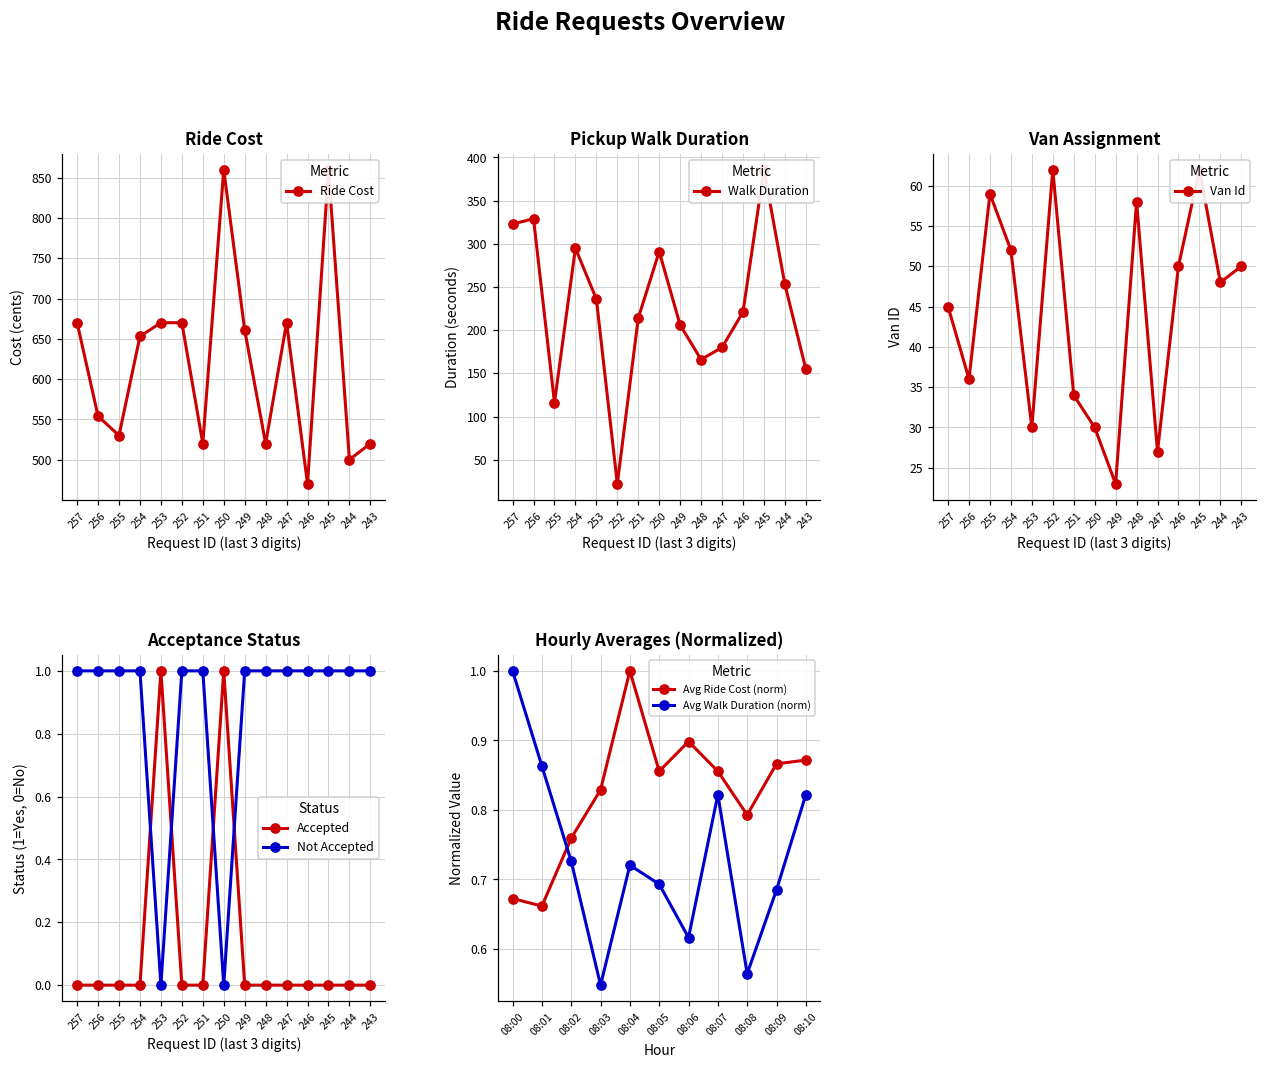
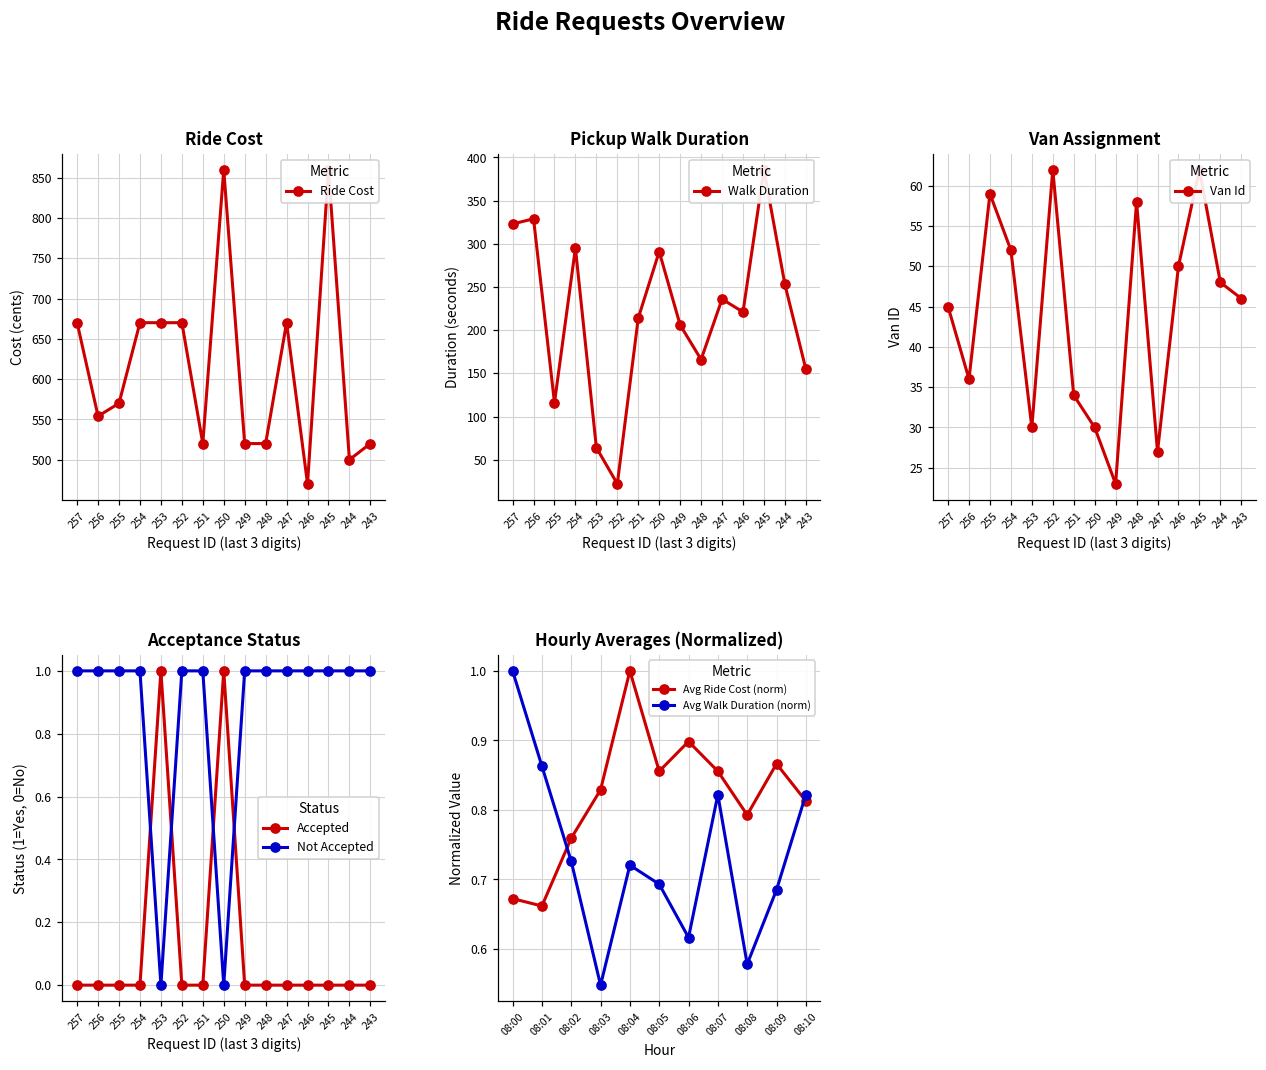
  {
    "Ride Cost": {
      "257": 670,
      "256": 550,
-     "255": 530,
-     "254": 650,
+     "255": 570,
+     "254": 670,
      "253": 670,
      "252": 670,
      "251": 520,
      "250": 860,
-     "249": 660,
+     "249": 520,
      "248": 520,
      "247": 670,
      "246": 470,
      "244": 500,
      "243": 520
    },
    "Pickup Walk Duration": {
      "257": 320,
      "256": 330,
      "255": 120,
      "254": 300,
-     "253": 240,
+     "253": 60,
      "252": 20,
      "251": 210,
      "250": 290,
      "249": 210,
      "248": 170,
-     "247": 180,
+     "247": 240,
      "246": 220,
      "244": 250,
      "243": 160
    },
    "Van Assignment": {
      "257": 45,
      "256": 36,
      "255": 59,
      "254": 52,
      "253": 30,
      "252": 62,
      "251": 34,
      "250": 30,
      "249": 23,
      "248": 58,
      "247": 27,
      "246": 50,
      "244": 48,
-     "243": 50
+     "243": 46
    },
    "Acceptance Status": {
      "Accepted": {
        "257": 0.00,
        "256": 0.00,
        "255": 0.00,
        "254": 0.00,
        "253": 1.00,
        "252": 0.00,
        "251": 0.00,
        "250": 1.00,
        "249": 0.00,
        "248": 0.00,
        "247": 0.00,
        "246": 0.00,
        "245": 0.00,
        "244": 0.00,
        "243": 0.00
      },
      "Not Accepted": {
        "257": 1.00,
        "256": 1.00,
        "255": 1.00,
        "254": 1.00,
        "253": 0.00,
        "252": 1.00,
        "251": 1.00,
        "250": 0.00,
        "249": 1.00,
        "248": 1.00,
        "247": 1.00,
        "246": 1.00,
        "245": 1.00,
        "244": 1.00,
        "243": 1.00
      }
    },
    "Hourly Averages (Normalized)": {
      "Avg Ride Cost (norm)": {
        "08:00": 0.67,
        "08:01": 0.66,
        "08:02": 0.76,
        "08:03": 0.83,
        "08:04": 1.00,
        "08:05": 0.86,
        "08:06": 0.90,
        "08:07": 0.86,
        "08:08": 0.79,
        "08:09": 0.87,
-       "08:10": 0.87
+       "08:10": 0.81
      },
      "Avg Walk Duration (norm)": {
        "08:00": 1.00,
        "08:01": 0.86,
        "08:02": 0.73,
        "08:03": 0.55,
        "08:04": 0.72,
        "08:05": 0.69,
        "08:06": 0.62,
        "08:07": 0.82,
-       "08:08": 0.56,
+       "08:08": 0.58,
        "08:09": 0.68,
        "08:10": 0.82
      }
    }
  }
